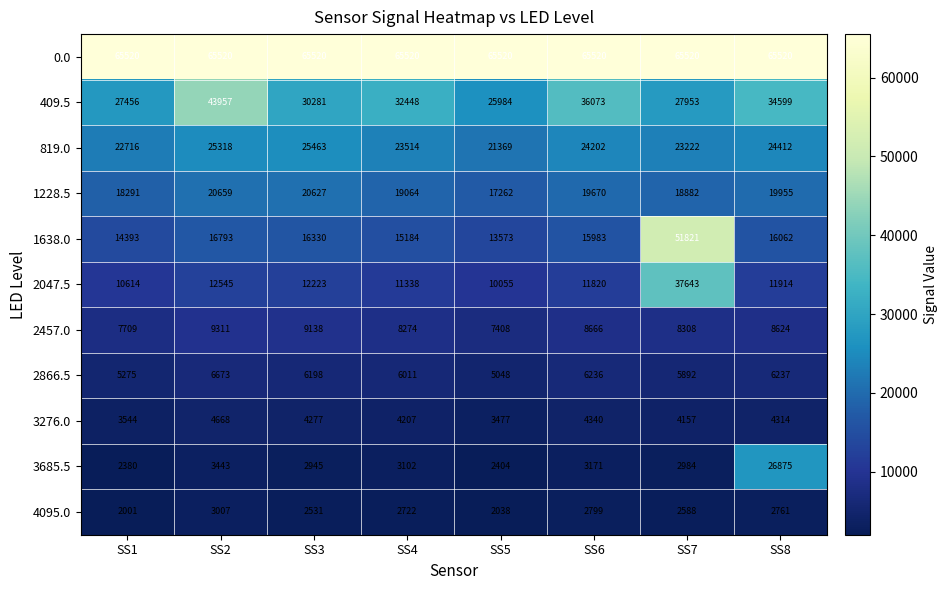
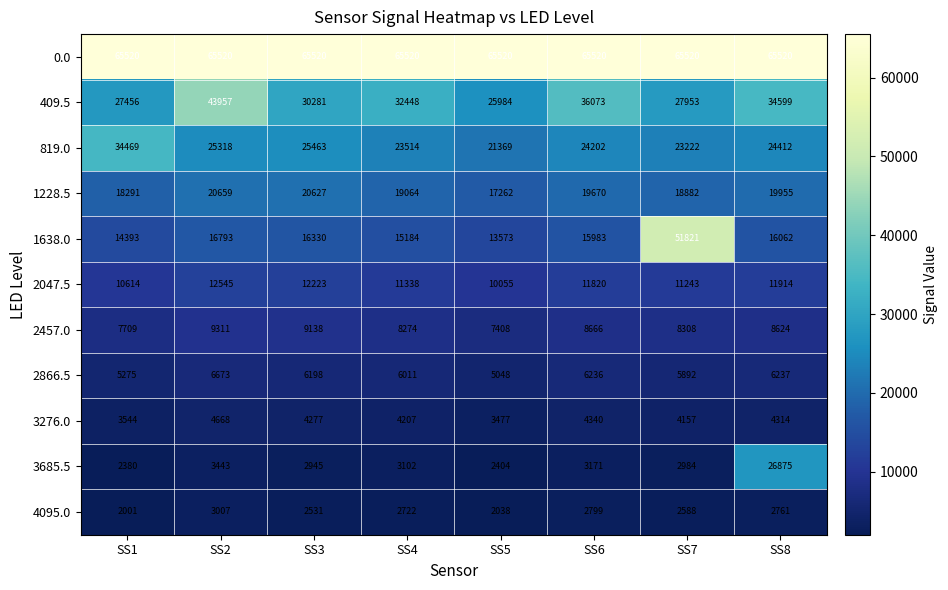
  {
    "409.5": {
      "SS1": 27456,
      "SS2": 43957,
      "SS3": 30281,
      "SS4": 32448,
      "SS5": 25984,
      "SS6": 36073,
      "SS7": 27953,
      "SS8": 34599
    },
    "819.0": {
-     "SS1": 22716,
+     "SS1": 34469,
      "SS2": 25318,
      "SS3": 25463,
      "SS4": 23514,
      "SS5": 21369,
      "SS6": 24202,
      "SS7": 23222,
      "SS8": 24412
    },
    "1228.5": {
      "SS1": 18291,
      "SS2": 20659,
      "SS3": 20627,
      "SS4": 19064,
      "SS5": 17262,
      "SS6": 19670,
      "SS7": 18882,
      "SS8": 19955
    },
    "1638.0": {
      "SS1": 14393,
      "SS2": 16793,
      "SS3": 16330,
      "SS4": 15184,
      "SS5": 13573,
      "SS6": 15983,
      "SS7": 51821,
      "SS8": 16062
    },
    "2047.5": {
      "SS1": 10614,
      "SS2": 12545,
      "SS3": 12223,
      "SS4": 11338,
      "SS5": 10055,
      "SS6": 11820,
-     "SS7": 37643,
+     "SS7": 11243,
      "SS8": 11914
    },
    "2457.0": {
      "SS1": 7709,
      "SS2": 9311,
      "SS3": 9138,
      "SS4": 8274,
      "SS5": 7408,
      "SS6": 8666,
      "SS7": 8308,
      "SS8": 8624
    },
    "2866.5": {
      "SS1": 5275,
      "SS2": 6673,
      "SS3": 6198,
      "SS4": 6011,
      "SS5": 5048,
      "SS6": 6236,
      "SS7": 5892,
      "SS8": 6237
    },
    "3276.0": {
      "SS1": 3544,
      "SS2": 4668,
      "SS3": 4277,
      "SS4": 4207,
      "SS5": 3477,
      "SS6": 4340,
      "SS7": 4157,
      "SS8": 4314
    },
    "3685.5": {
      "SS1": 2380,
      "SS2": 3443,
      "SS3": 2945,
      "SS4": 3102,
      "SS5": 2404,
      "SS6": 3171,
      "SS7": 2984,
      "SS8": 26875
    },
    "4095.0": {
      "SS1": 2001,
      "SS2": 3007,
      "SS3": 2531,
      "SS4": 2722,
      "SS5": 2038,
      "SS6": 2799,
      "SS7": 2588,
      "SS8": 2761
    }
  }
